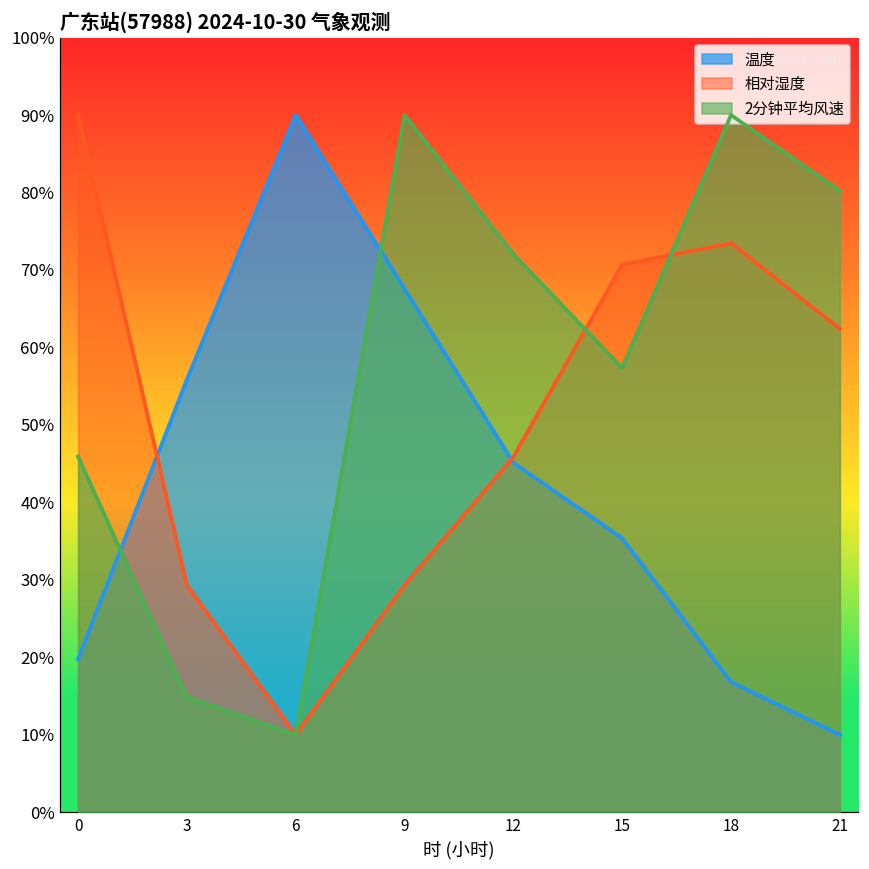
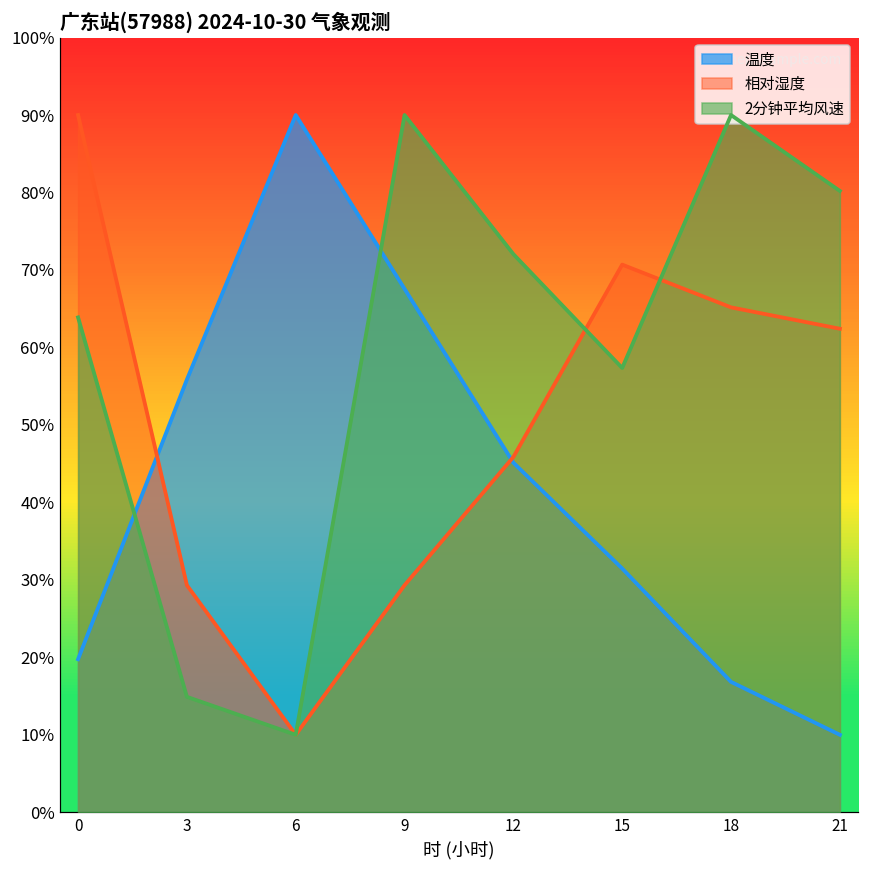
  {
    "温度": {
      "0": "20%",
      "3": "56%",
      "6": "90%",
      "9": "68%",
      "12": "45%",
-     "15": "35%",
+     "15": "31%",
      "18": "17%",
      "21": "10%"
    },
    "相对湿度": {
      "0": "90%",
      "3": "29%",
      "9": "29%",
      "12": "46%",
      "15": "71%",
-     "18": "73%",
+     "18": "65%",
      "21": "62%"
    },
    "2分钟平均风速": {
-     "0": "46%",
+     "0": "64%",
      "3": "15%",
      "9": "90%",
      "12": "72%",
      "15": "57%",
      "21": "80%"
    }
  }
